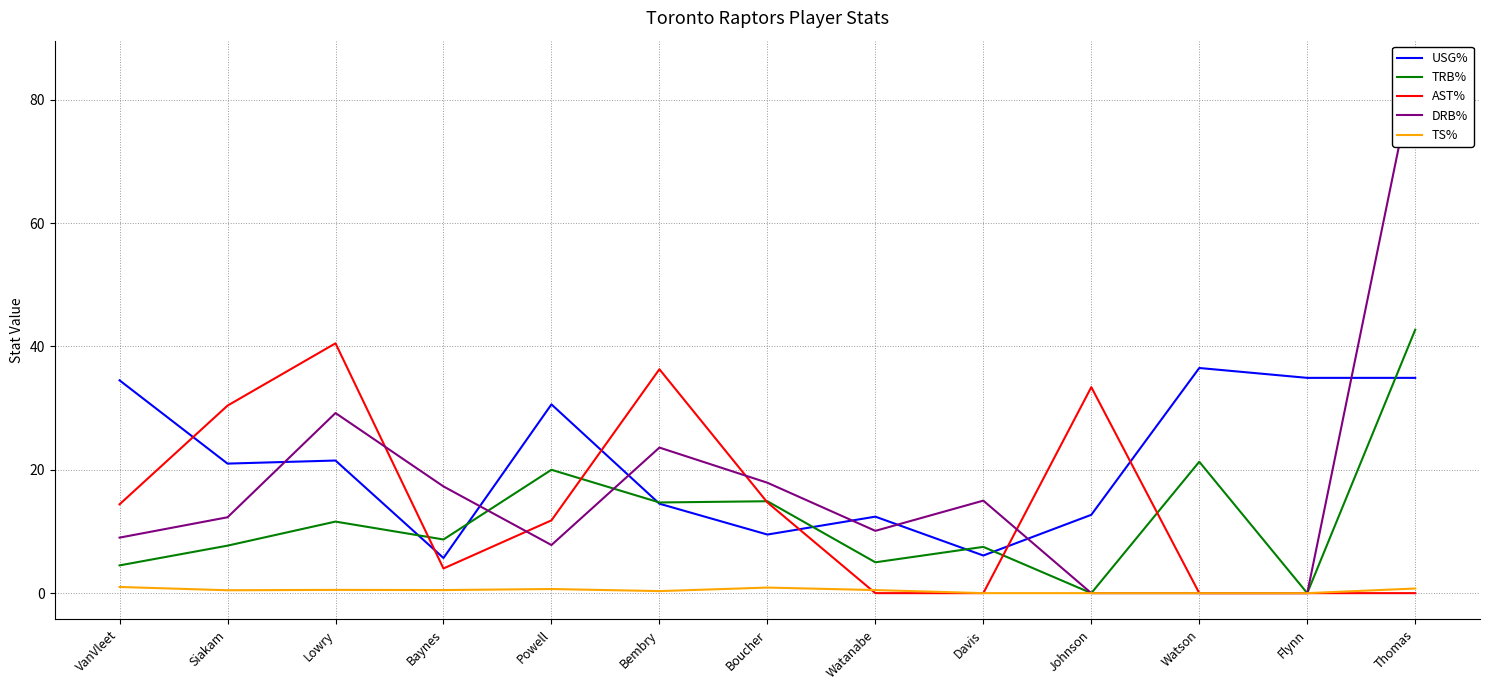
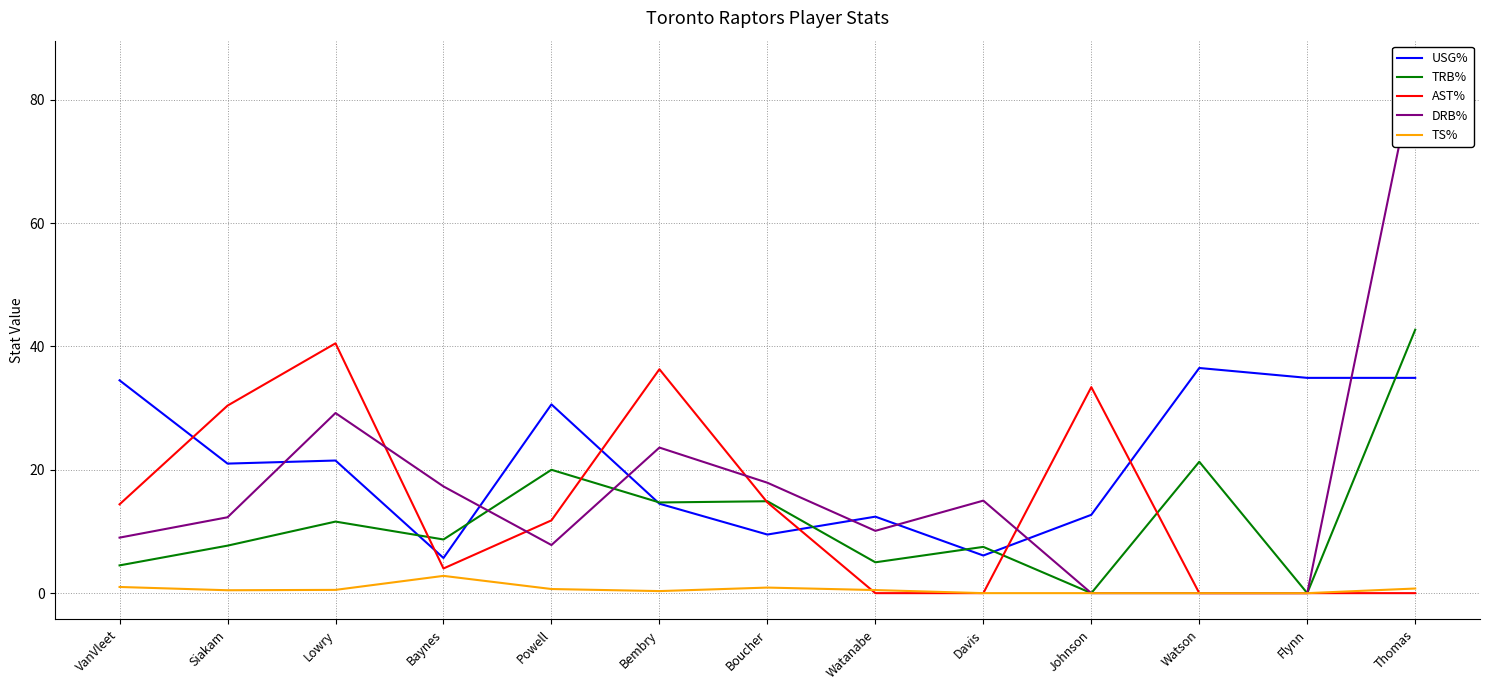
  {
    "USG%": {
      "VanVleet": 35,
      "Siakam": 21,
      "Lowry": 22,
      "Baynes": 6,
      "Powell": 31,
      "Boucher": 10,
      "Watanabe": 12,
      "Davis": 6,
      "Johnson": 13,
      "Watson": 37,
      "Flynn": 35,
      "Thomas": 35
    },
    "TRB%": {
      "VanVleet": 5,
      "Siakam": 8,
      "Lowry": 12,
      "Baynes": 9,
      "Powell": 20,
      "Watanabe": 5,
      "Davis": 8,
      "Watson": 21,
      "Thomas": 43
    },
    "AST%": {
      "VanVleet": 14,
      "Siakam": 30,
      "Lowry": 41,
      "Baynes": 4,
      "Powell": 12,
      "Bembry": 36,
      "Watanabe": 0,
      "Johnson": 33,
      "Thomas": 0
    },
    "DRB%": {
      "VanVleet": 9,
      "Siakam": 12,
      "Lowry": 29,
      "Baynes": 17,
      "Powell": 8,
      "Bembry": 24,
      "Boucher": 18,
      "Watanabe": 10,
      "Davis": 15
    },
    "TS%": {
      "VanVleet": 1,
      "Siakam": 0,
      "Lowry": 1,
-     "Baynes": 1,
+     "Baynes": 3,
      "Powell": 1,
      "Bembry": 0,
      "Boucher": 1,
      "Watanabe": 1,
      "Thomas": 1
    }
  }
